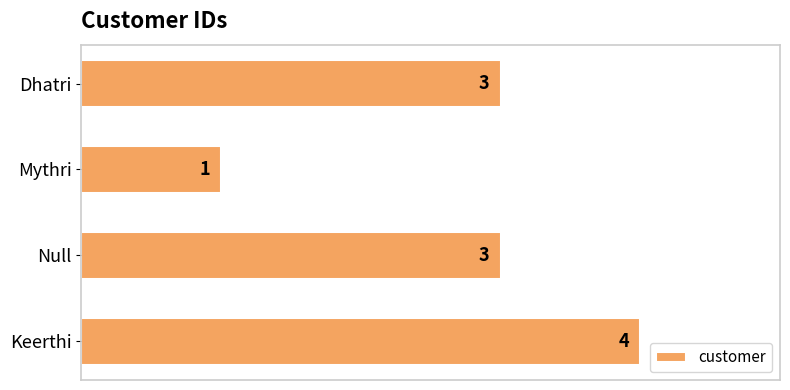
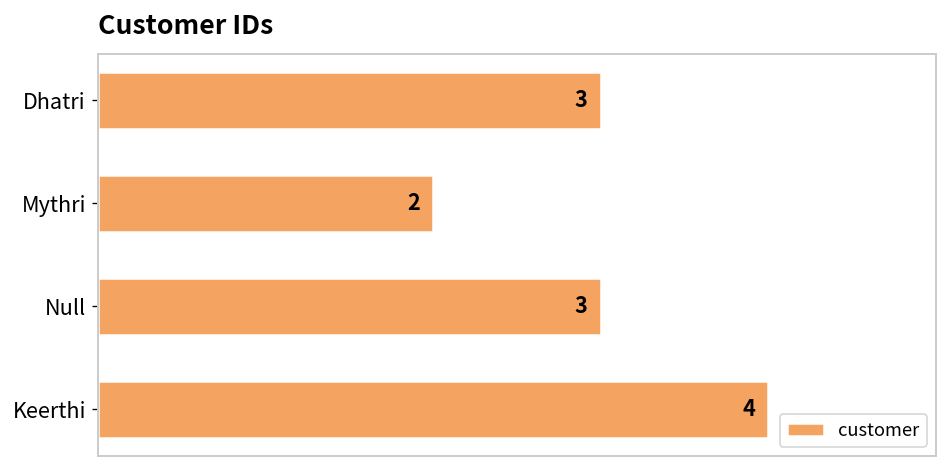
  {
    "Dhatri": 3,
-   "Mythri": 1,
+   "Mythri": 2,
    "Null": 3,
    "Keerthi": 4
  }
